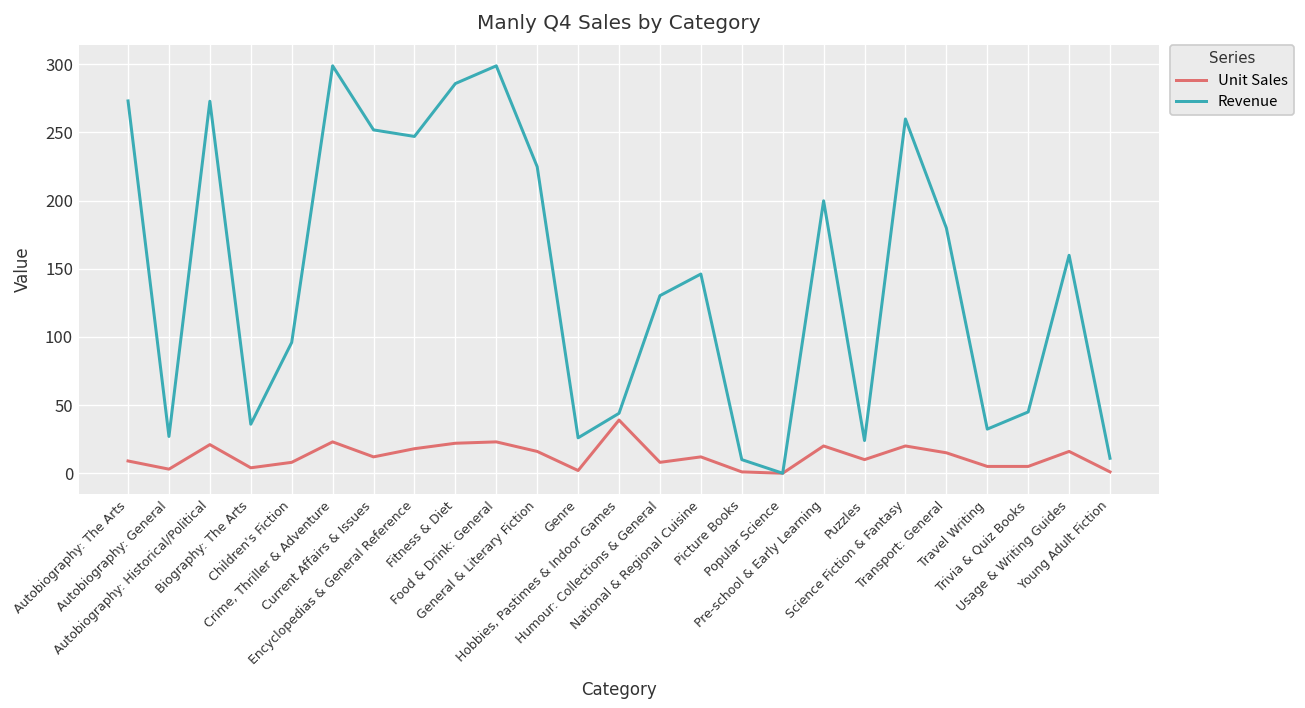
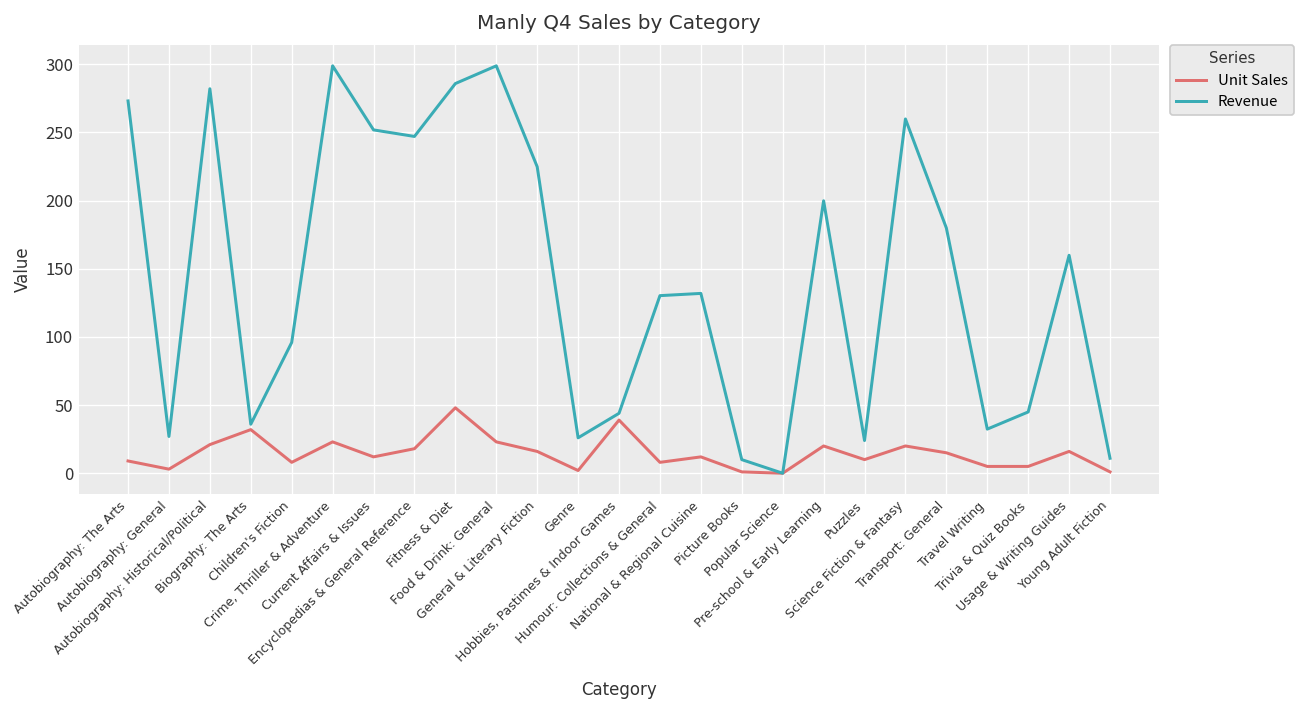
  {
    "Unit Sales": {
      "Autobiography: The Arts": 9,
      "Autobiography: General": 3,
      "Autobiography: Historical/Political": 21,
-     "Biography: The Arts": 4,
+     "Biography: The Arts": 32,
      "Children's Fiction": 8,
      "Crime, Thriller & Adventure": 23,
      "Current Affairs & Issues": 12,
      "Encyclopedias & General Reference": 18,
-     "Fitness & Diet": 22,
+     "Fitness & Diet": 48,
      "Food & Drink: General": 23,
      "General & Literary Fiction": 16,
      "Genre": 2,
      "Hobbies, Pastimes & Indoor Games": 39,
      "Humour: Collections & General": 8,
      "National & Regional Cuisine": 12,
      "Picture Books": 1,
      "Pre-school & Early Learning": 20,
      "Puzzles": 10,
      "Science Fiction & Fantasy": 20,
      "Transport: General": 15,
      "Travel Writing": 5,
      "Trivia & Quiz Books": 5,
      "Usage & Writing Guides": 16,
      "Young Adult Fiction": 1
    },
    "Revenue": {
      "Autobiography: The Arts": 273,
      "Autobiography: General": 27,
-     "Autobiography: Historical/Political": 273,
+     "Autobiography: Historical/Political": 282,
      "Biography: The Arts": 36,
      "Children's Fiction": 96,
      "Crime, Thriller & Adventure": 299,
      "Current Affairs & Issues": 252,
      "Encyclopedias & General Reference": 247,
      "Fitness & Diet": 286,
      "Food & Drink: General": 299,
      "General & Literary Fiction": 225,
      "Genre": 26,
      "Hobbies, Pastimes & Indoor Games": 44,
      "Humour: Collections & General": 130,
-     "National & Regional Cuisine": 146,
+     "National & Regional Cuisine": 132,
      "Picture Books": 10,
      "Pre-school & Early Learning": 200,
      "Puzzles": 24,
      "Science Fiction & Fantasy": 260,
      "Transport: General": 180,
      "Travel Writing": 32,
      "Trivia & Quiz Books": 45,
      "Usage & Writing Guides": 160,
      "Young Adult Fiction": 11
    }
  }
